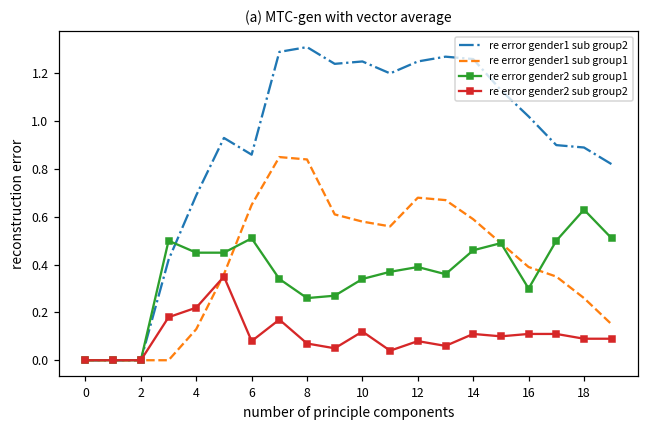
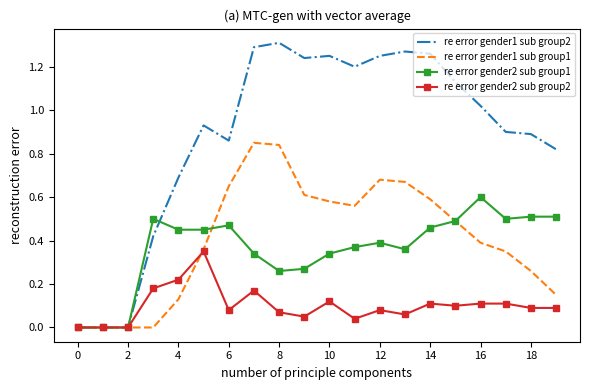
  {
    "re error gender1 sub group2": {
      "4": 0.69,
      "6": 0.86,
      "8": 1.31,
      "10": 1.25,
      "12": 1.25,
      "16": 1.02,
      "18": 0.89
    },
    "re error gender1 sub group1": {
      "4": 0.13,
      "6": 0.65,
      "8": 0.84,
      "10": 0.58,
      "12": 0.68,
      "14": 0.59,
      "16": 0.39,
      "18": 0.26
    },
    "re error gender2 sub group1": {
      "4": 0.45,
-     "6": 0.51,
+     "6": 0.47,
      "8": 0.26,
      "10": 0.34,
      "12": 0.39,
      "14": 0.46,
-     "16": 0.3,
-     "18": 0.63
+     "16": 0.6,
+     "18": 0.51
    },
    "re error gender2 sub group2": {
      "4": 0.22,
      "6": 0.08,
      "8": 0.07,
      "10": 0.12,
      "12": 0.08,
      "14": 0.11,
      "16": 0.11,
      "18": 0.09
    }
  }
